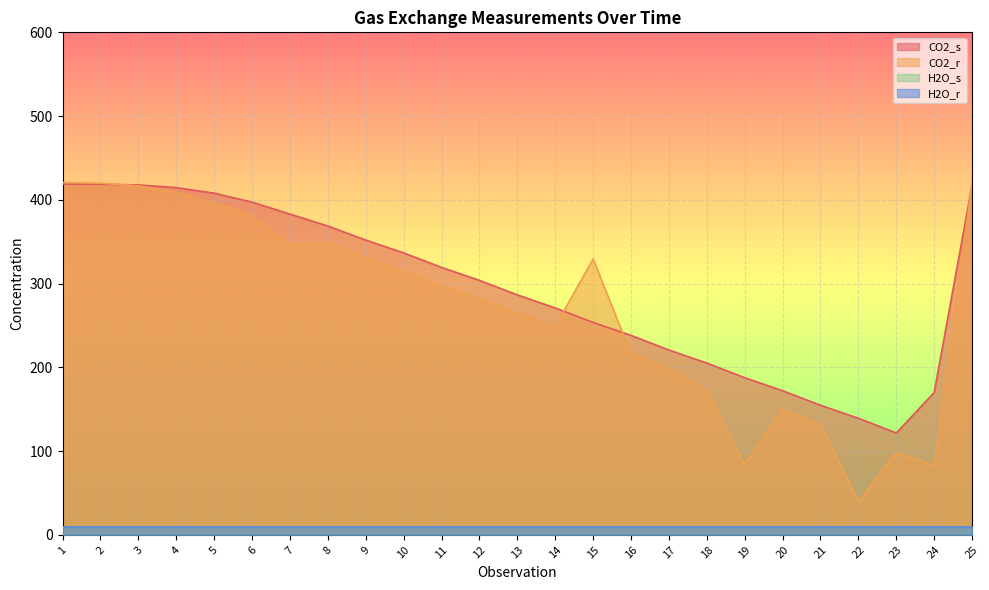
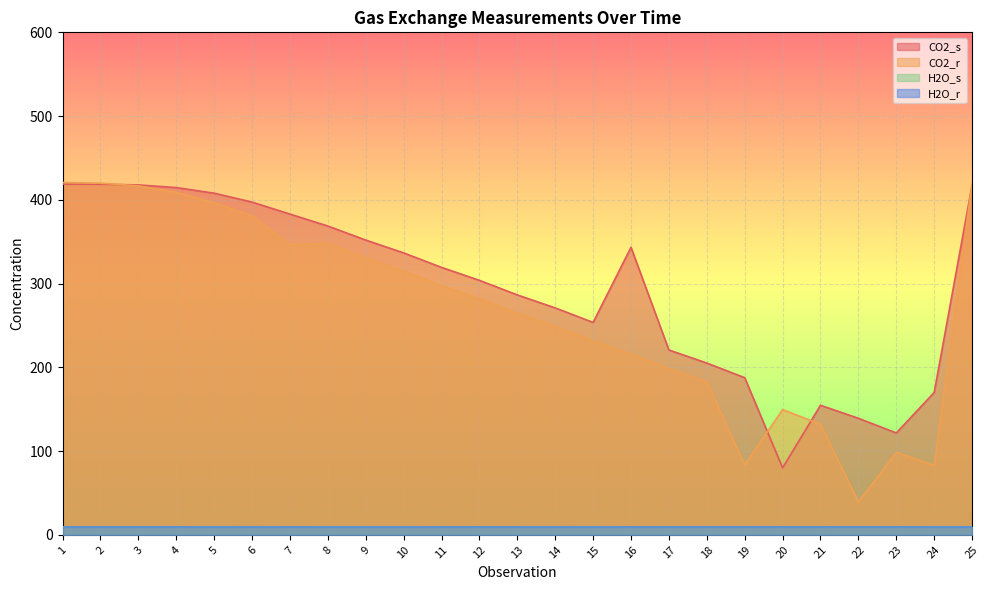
  {
    "CO2_s": {
      "4": 410,
      "5": 410,
      "6": 400,
      "7": 380,
      "8": 370,
      "9": 350,
      "10": 340,
      "11": 320,
      "12": 300,
      "13": 290,
      "14": 270,
      "15": 250,
-     "16": 240,
+     "16": 340,
      "17": 220,
      "18": 210,
      "19": 190,
-     "20": 170,
+     "20": 80,
      "21": 150,
      "22": 140,
      "23": 120,
      "24": 170
    },
    "CO2_r": {
      "4": 410,
      "5": 400,
      "6": 380,
      "7": 350,
      "8": 350,
      "9": 330,
      "10": 310,
      "11": 300,
      "12": 280,
      "13": 260,
      "14": 250,
-     "15": 330,
+     "15": 230,
      "16": 220,
      "17": 200,
-     "18": 170,
+     "18": 180,
      "19": 80,
      "20": 150,
      "21": 130,
      "22": 40,
      "23": 100,
      "24": 80
    },
    "H2O_r": {
      "1": 10,
      "2": 10,
      "3": 10,
      "4": 10,
      "5": 10,
      "6": 10,
      "7": 10,
      "8": 10,
      "9": 10,
      "10": 10,
      "11": 10,
      "12": 10,
      "13": 10,
      "14": 10,
      "15": 10,
      "16": 10,
      "17": 10,
      "18": 10,
      "19": 10,
      "20": 10,
      "21": 10,
      "22": 10,
      "23": 10,
      "24": 10,
      "25": 10
    }
  }
